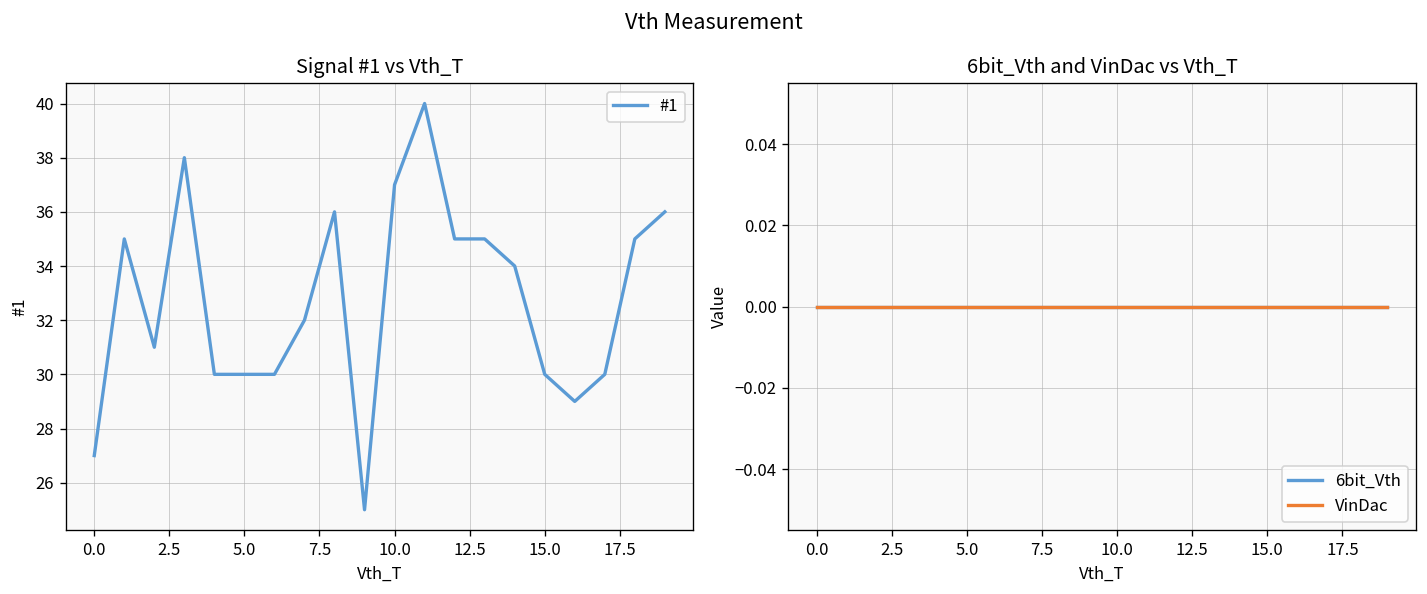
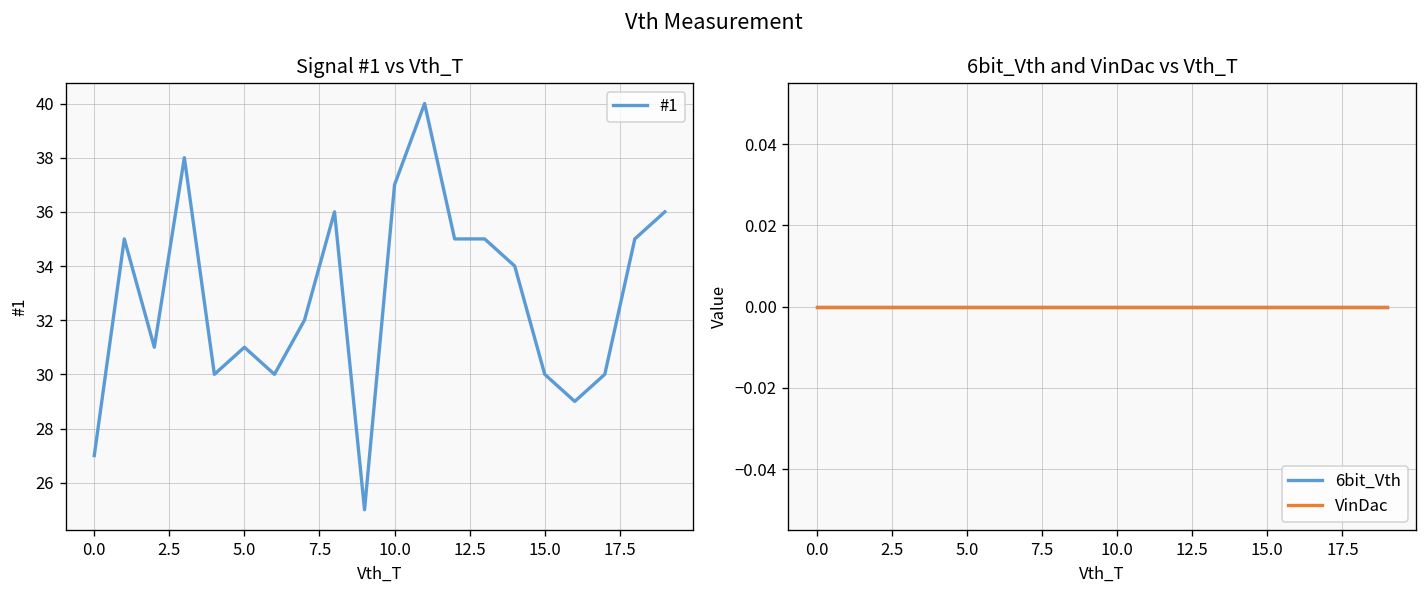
  {
    "Signal #1 vs Vth_T": {
      "0.0": 27,
-     "5.0": 30,
+     "5.0": 31,
      "10.0": 37,
      "15.0": 30
    },
    "6bit_Vth and VinDac vs Vth_T": {
      "0.0": 0.000,
      "5.0": 0.000,
      "10.0": 0.000,
      "15.0": 0.000
    }
  }
